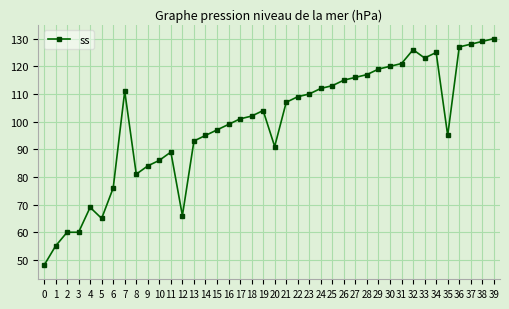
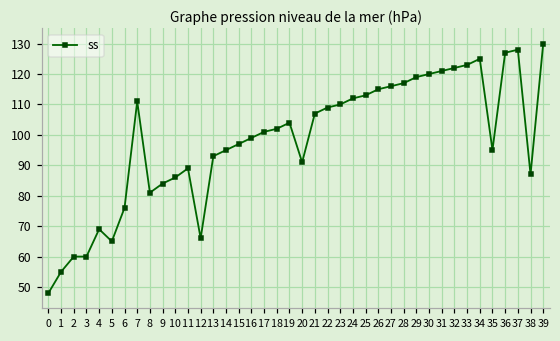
  {
    "0": 48,
    "1": 55,
    "2": 60,
    "3": 60,
    "4": 69,
    "5": 65,
    "6": 76,
    "7": 111,
    "8": 81,
    "9": 84,
    "10": 86,
    "11": 89,
    "12": 66,
    "13": 93,
    "14": 95,
    "15": 97,
    "16": 99,
    "17": 101,
    "18": 102,
    "19": 104,
    "20": 91,
    "21": 107,
    "22": 109,
    "23": 110,
    "24": 112,
    "25": 113,
    "26": 115,
    "27": 116,
    "28": 117,
    "29": 119,
    "30": 120,
    "31": 121,
-   "32": 126,
+   "32": 122,
    "33": 123,
    "34": 125,
    "35": 95,
    "36": 127,
    "37": 128,
-   "38": 129,
+   "38": 87,
    "39": 130
  }
